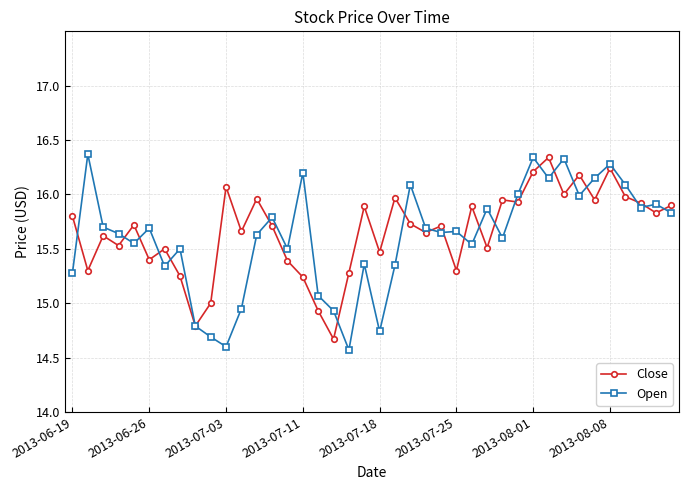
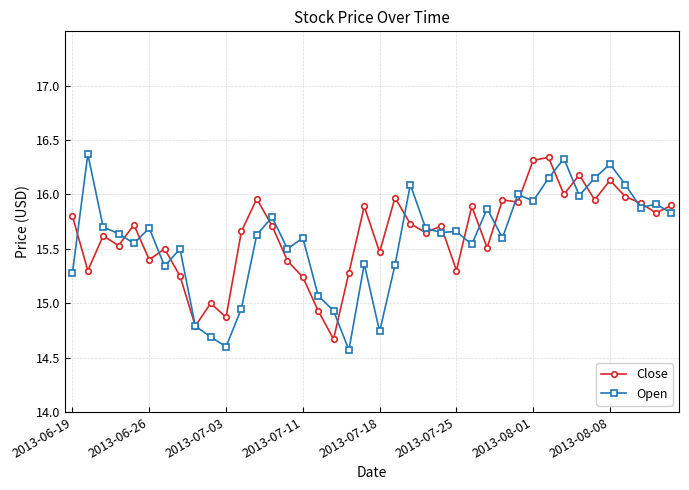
  {
    "Close": {
      "2013-06-19": 15.80,
      "2013-06-26": 15.40,
-     "2013-07-03": 16.07,
+     "2013-07-03": 14.87,
      "2013-07-11": 15.24,
      "2013-07-18": 15.47,
      "2013-07-25": 15.30,
-     "2013-08-01": 16.21,
-     "2013-08-08": 16.24
+     "2013-08-01": 16.31,
+     "2013-08-08": 16.13
    },
    "Open": {
      "2013-06-19": 15.28,
      "2013-06-26": 15.69,
      "2013-07-03": 14.60,
-     "2013-07-11": 16.2,
+     "2013-07-11": 15.6,
      "2013-07-18": 14.74,
      "2013-07-25": 15.66,
-     "2013-08-01": 16.34,
+     "2013-08-01": 15.94,
      "2013-08-08": 16.28
    }
  }
